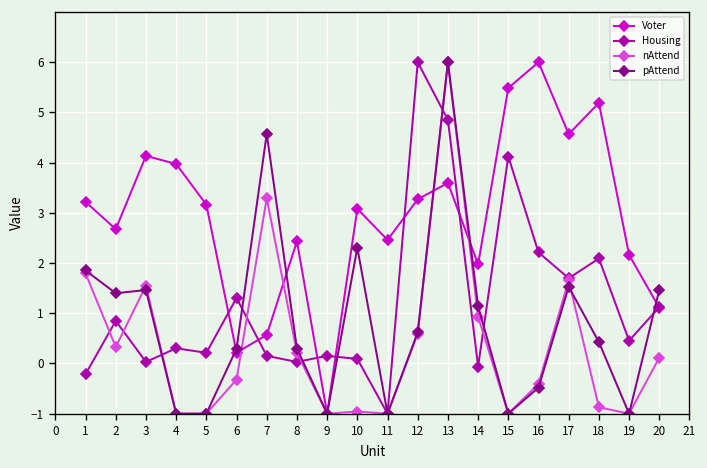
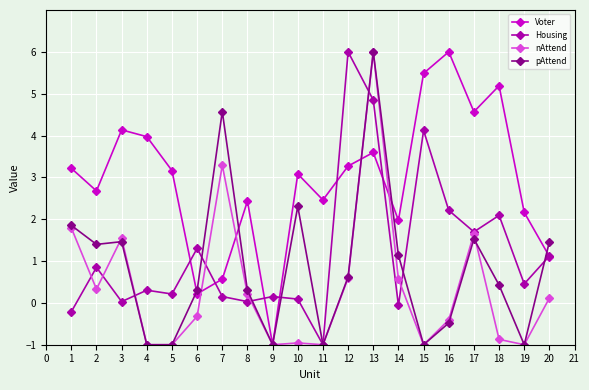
  {
    "nAttend": {
      "2": 0.3,
      "3": 1.5,
      "6": -0.3,
      "7": 3.3,
      "8": 0.2,
      "10": -1.0,
-     "14": 0.9,
+     "14": 0.6,
      "16": -0.4,
      "18": -0.9,
      "20": 0.1
    }
  }
